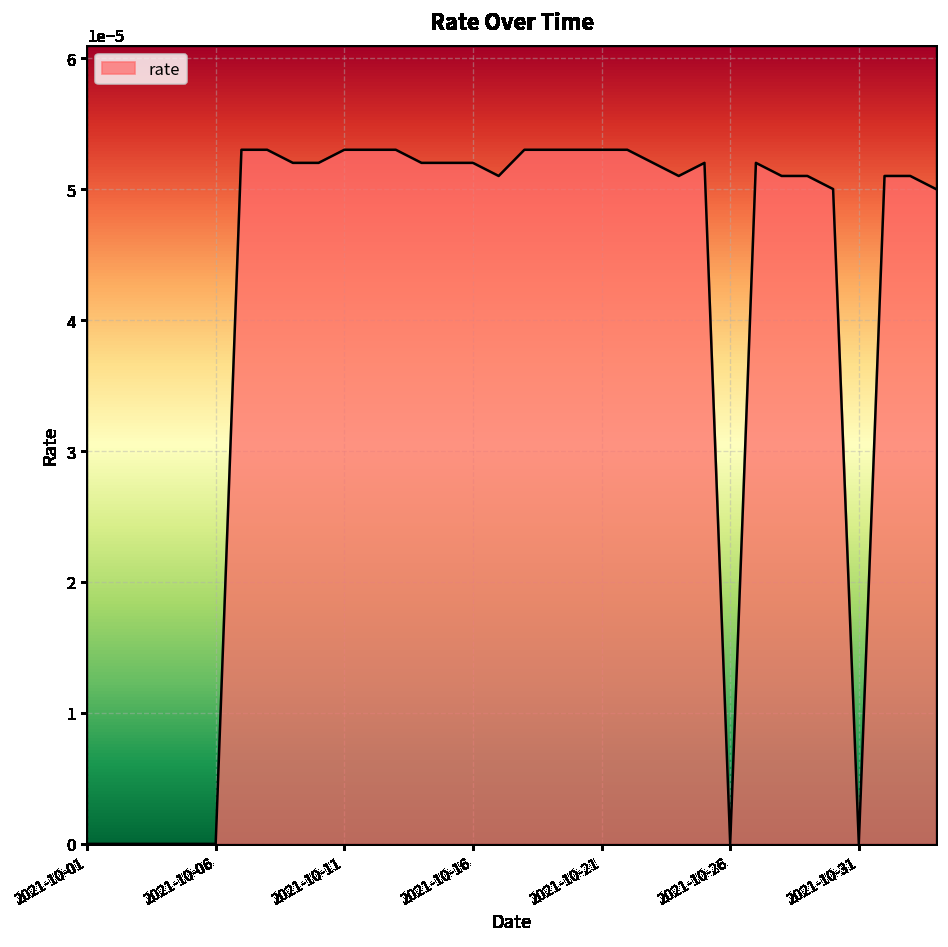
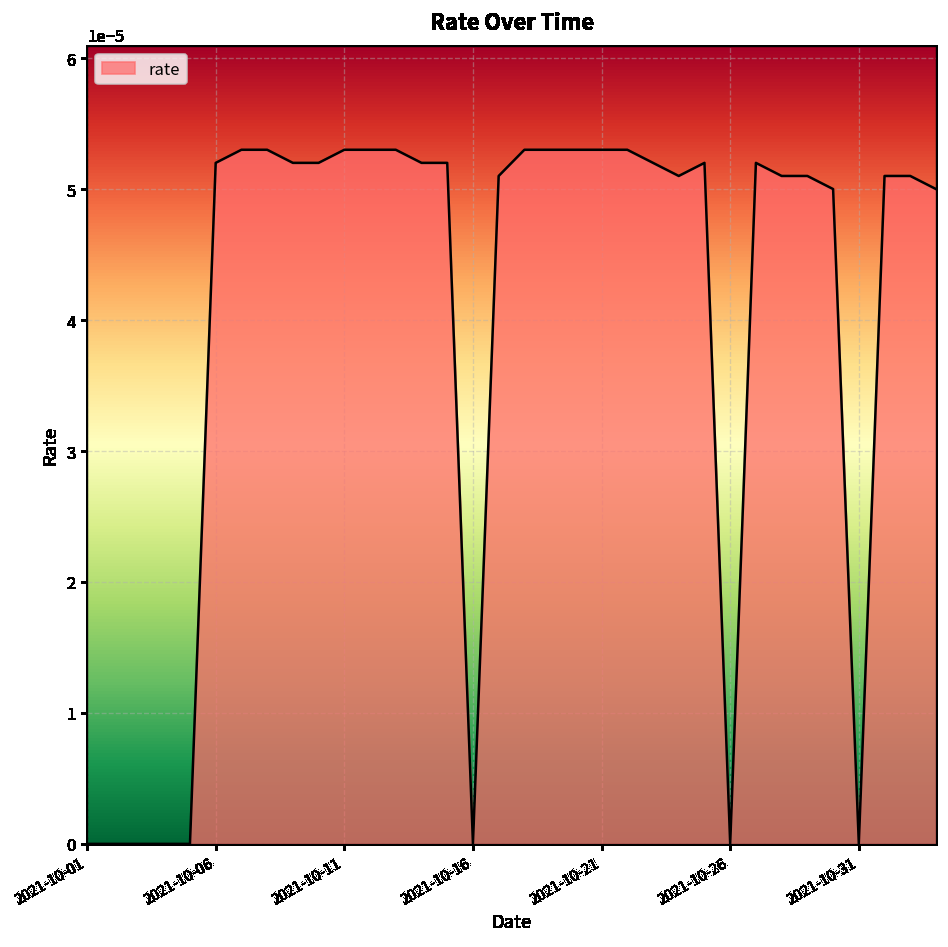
  {
    "2021-10-01": 0.0000,
-   "2021-10-06": 0.0000,
+   "2021-10-06": 0.0001,
    "2021-10-11": 0.0000530,
-   "2021-10-16": 0.0001,
+   "2021-10-16": 0.0000,
    "2021-10-21": 0.0000530,
    "2021-10-26": 0.0000,
    "2021-10-31": 0.0000
  }
